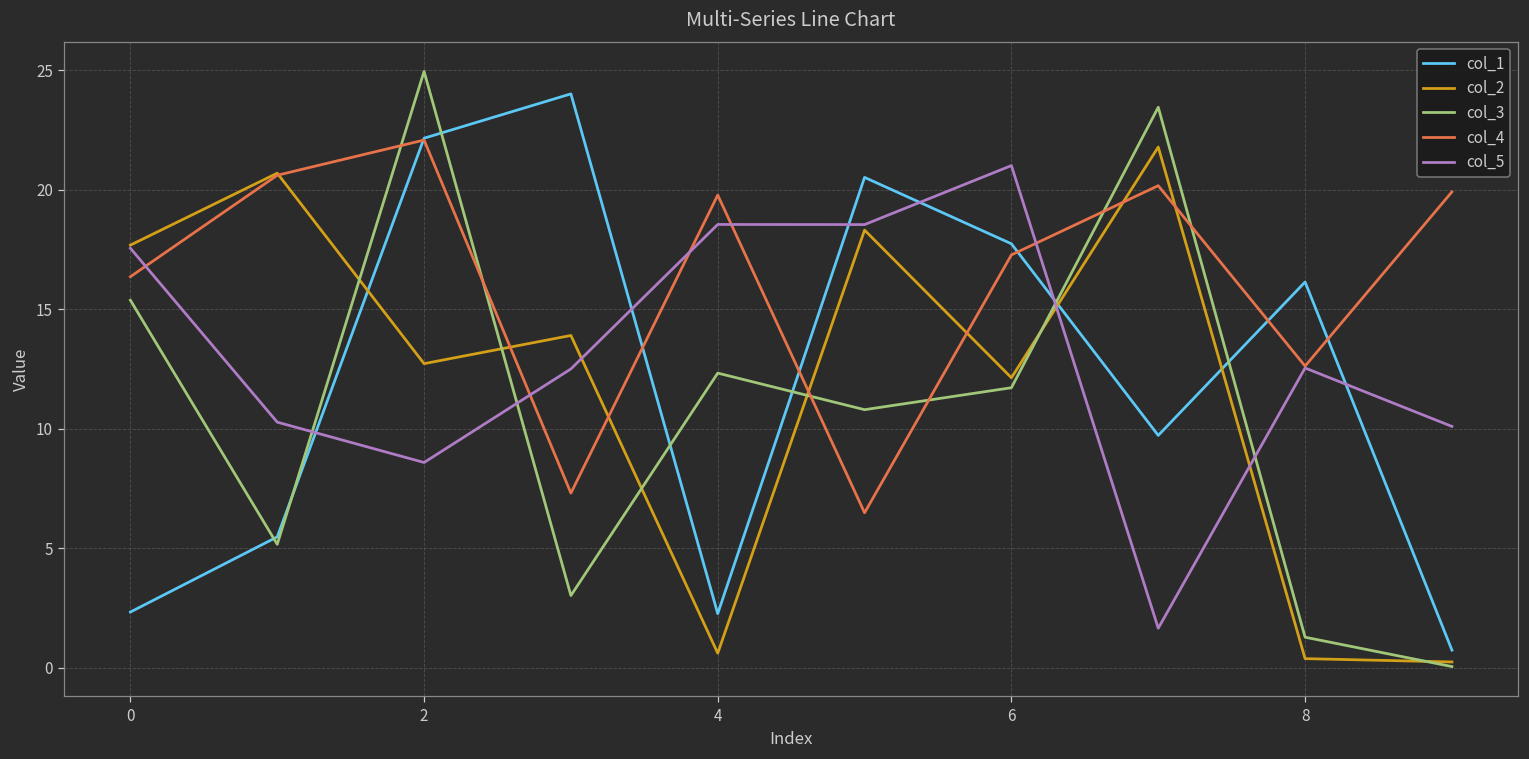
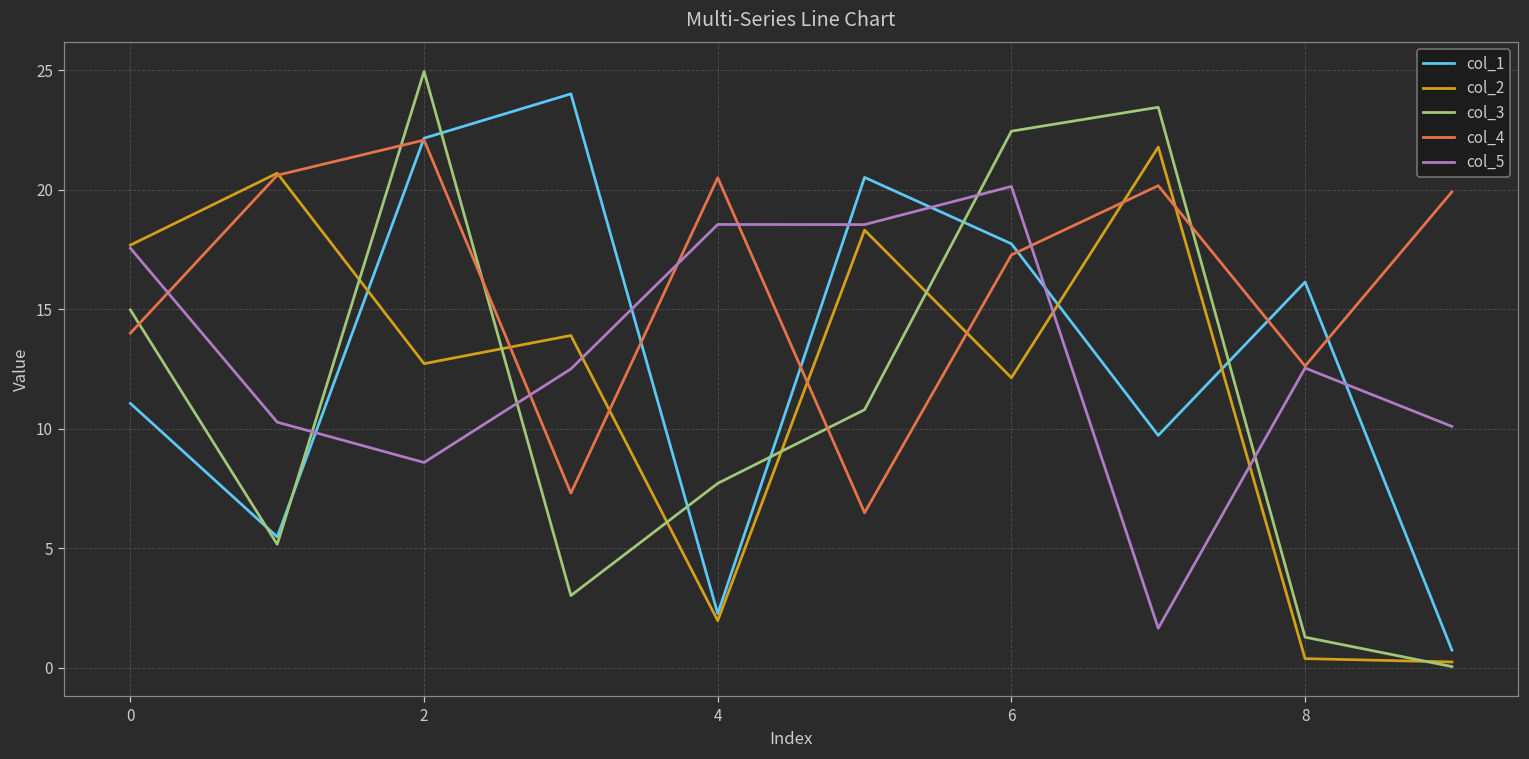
  {
    "col_1": {
-     "0": 2.3,
+     "0": 11.1,
      "4": 2.3,
      "6": 17.7,
      "8": 16.1
    },
    "col_2": {
      "0": 17.7,
      "2": 12.7,
-     "4": 0.6,
+     "4": 2.0,
      "6": 12.1,
      "8": 0.4
    },
    "col_3": {
-     "0": 15.4,
+     "0": 15.0,
      "2": 24.9,
-     "4": 12.3,
-     "6": 11.7,
+     "4": 7.7,
+     "6": 22.4,
      "8": 1.3
    },
    "col_4": {
-     "0": 16.4,
-     "4": 19.8,
+     "0": 14.0,
+     "4": 20.5,
      "6": 17.3
    },
    "col_5": {
      "0": 17.6,
      "2": 8.6,
      "4": 18.5,
-     "6": 21.0
+     "6": 20.1
    }
  }
